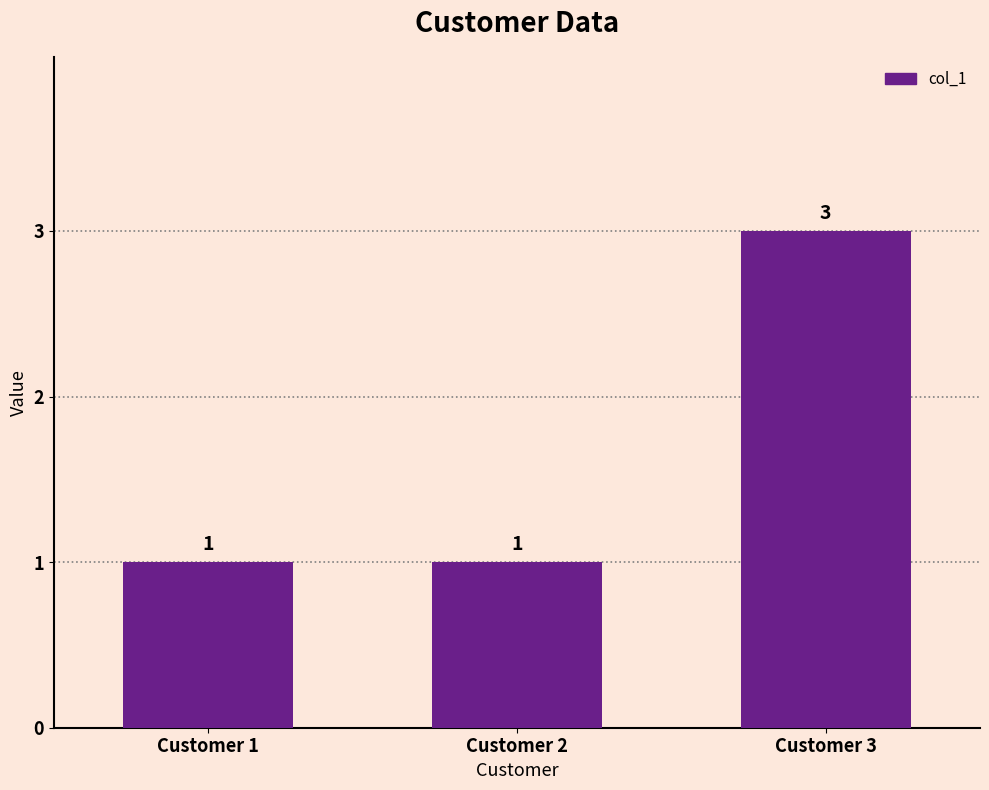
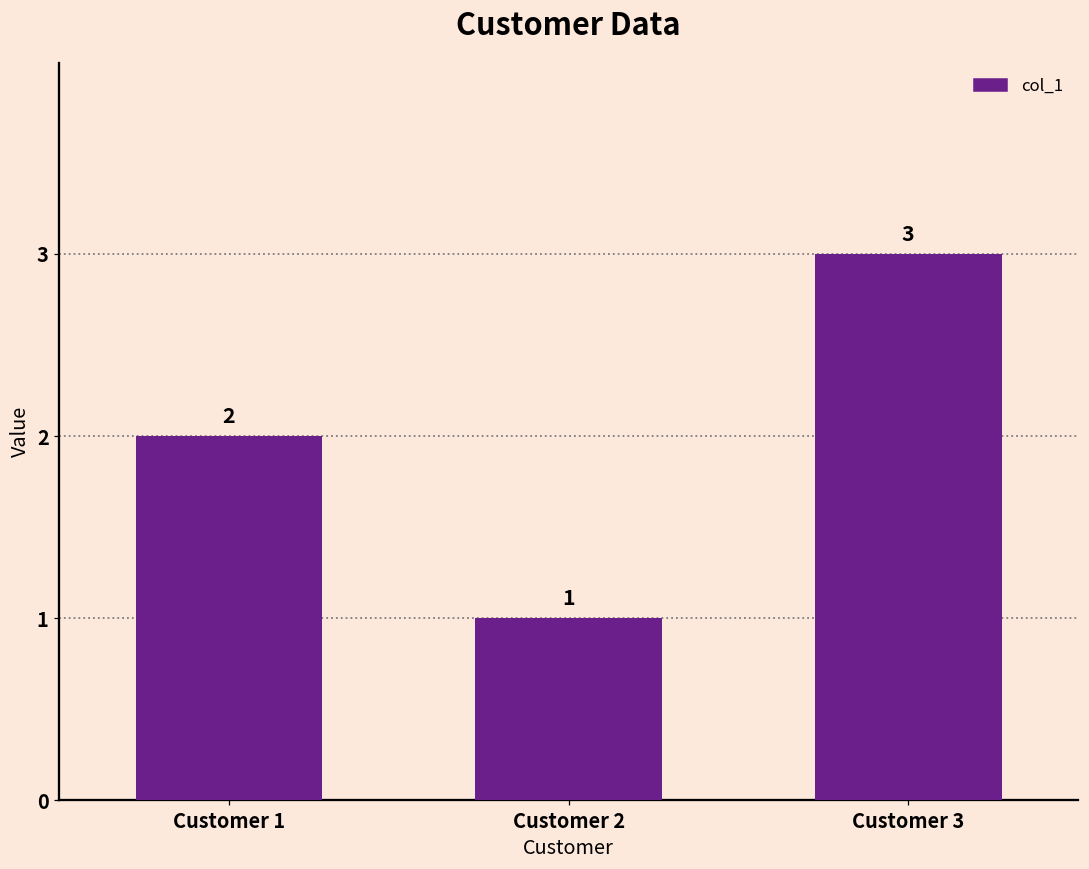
  {
-   "Customer 1": 1,
+   "Customer 1": 2,
    "Customer 2": 1,
    "Customer 3": 3
  }
